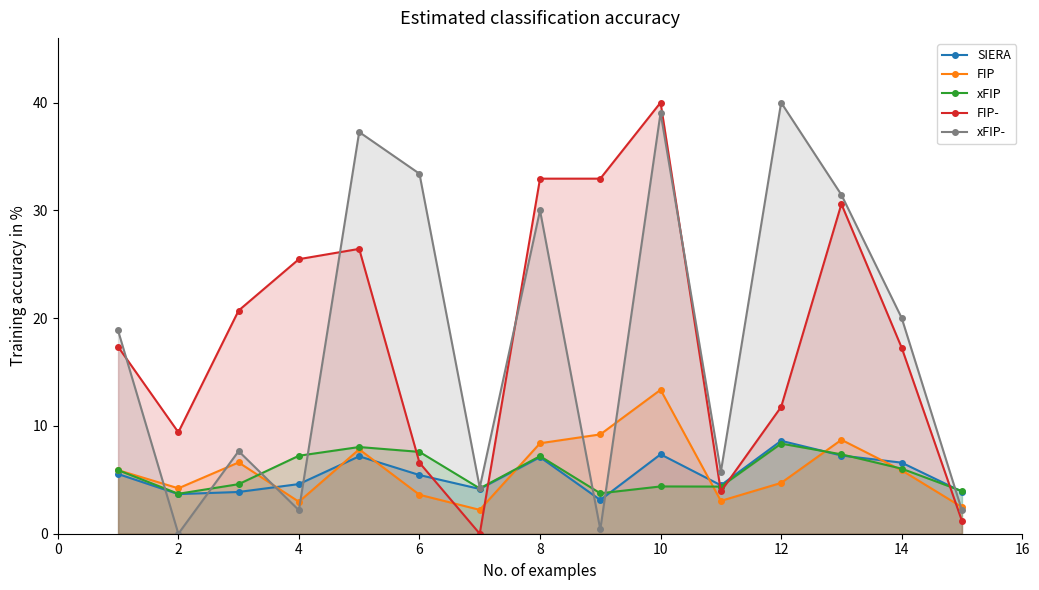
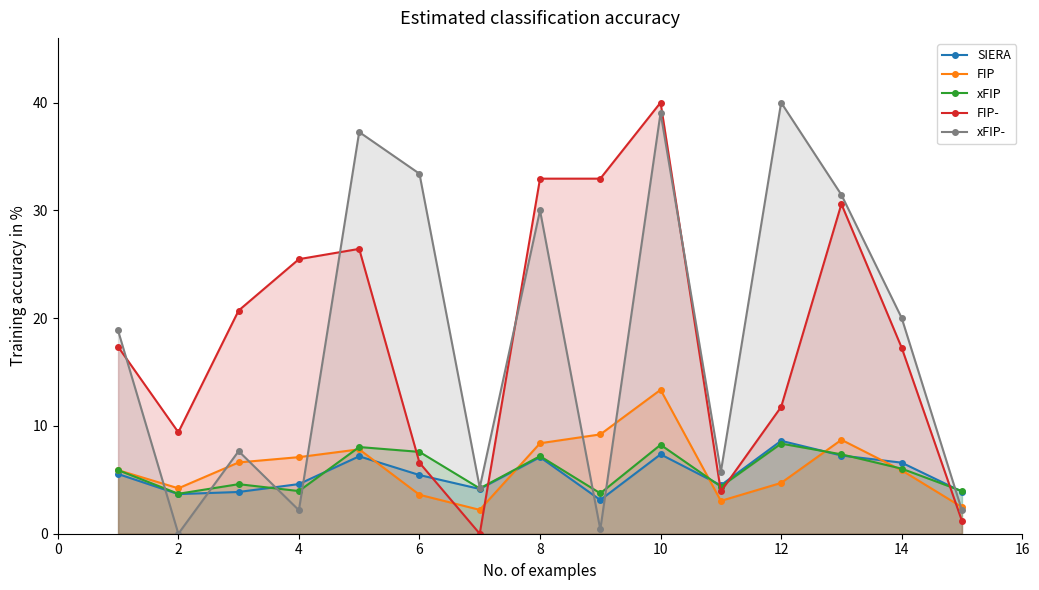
  {
    "SIERA": {
      "4": 4.6,
      "6": 5.4,
      "10": 7.4,
      "12": 8.6,
      "14": 6.6
    },
    "FIP": {
      "2": 4.2,
-     "4": 3.0,
+     "4": 7.1,
      "6": 3.6,
      "8": 8.4,
      "10": 13.4,
      "12": 4.7
    },
    "xFIP": {
-     "4": 7.2,
+     "4": 4.0,
      "6": 7.6,
-     "10": 4.4,
+     "10": 8.3,
      "12": 8.4
    },
    "FIP-": {
      "2": 9.4,
      "4": 25.5,
      "6": 6.6,
      "8": 32.9,
      "10": 40.0,
      "12": 11.8,
      "14": 17.3
    },
    "xFIP-": {
      "2": 0.0,
      "4": 2.2,
      "6": 33.4,
      "8": 30.0,
      "10": 39.0,
      "12": 40.0,
      "14": 20.0
    }
  }
